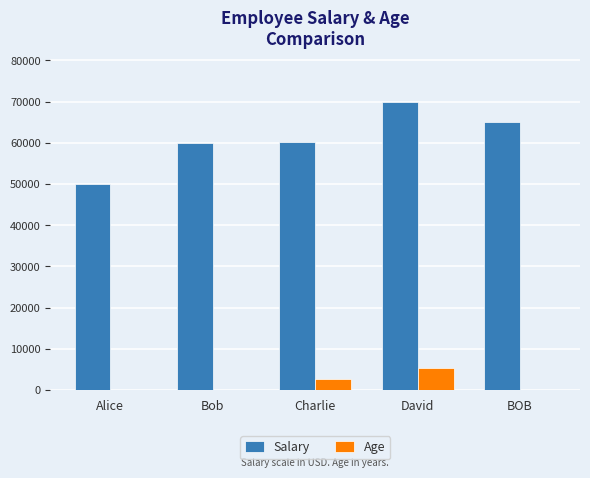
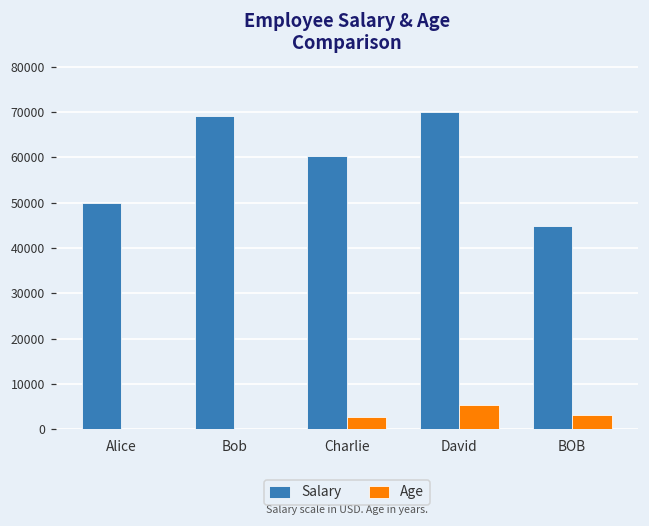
  {
    "Salary": {
      "Alice": 50000,
-     "Bob": 60000,
+     "Bob": 69000,
      "Charlie": 60000,
      "David": 70000,
-     "BOB": 65000
+     "BOB": 45000
    },
    "Age": {
      "Charlie": 3000,
      "David": 5000,
-     "BOB": 0
+     "BOB": 3000
    }
  }
